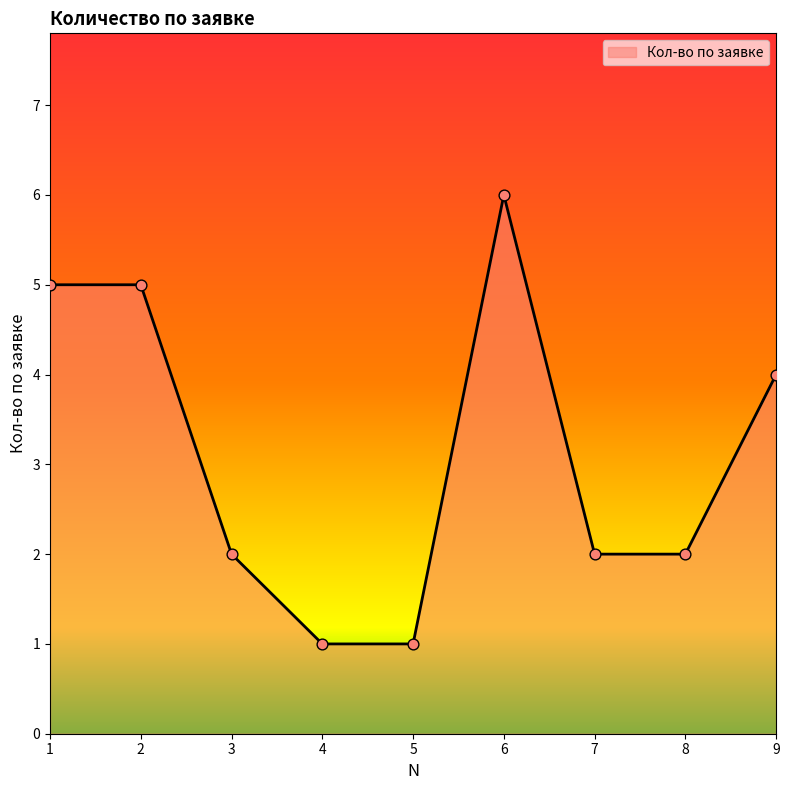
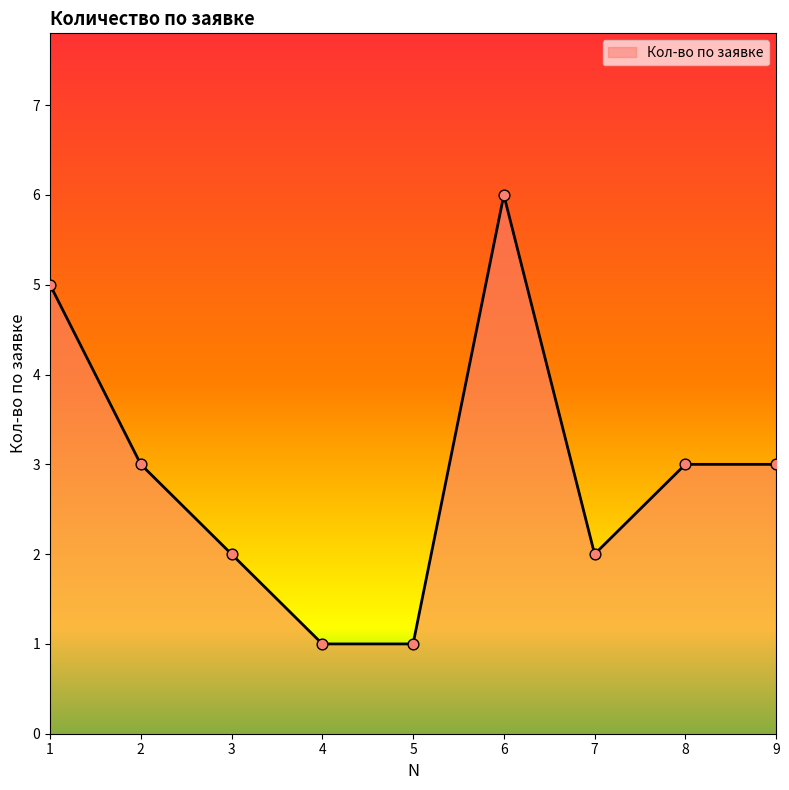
  {
    "1": 5,
-   "2": 5,
+   "2": 3,
    "3": 2,
    "4": 1,
    "5": 1,
    "6": 6,
    "7": 2,
-   "8": 2,
-   "9": 4
+   "8": 3,
+   "9": 3
  }
